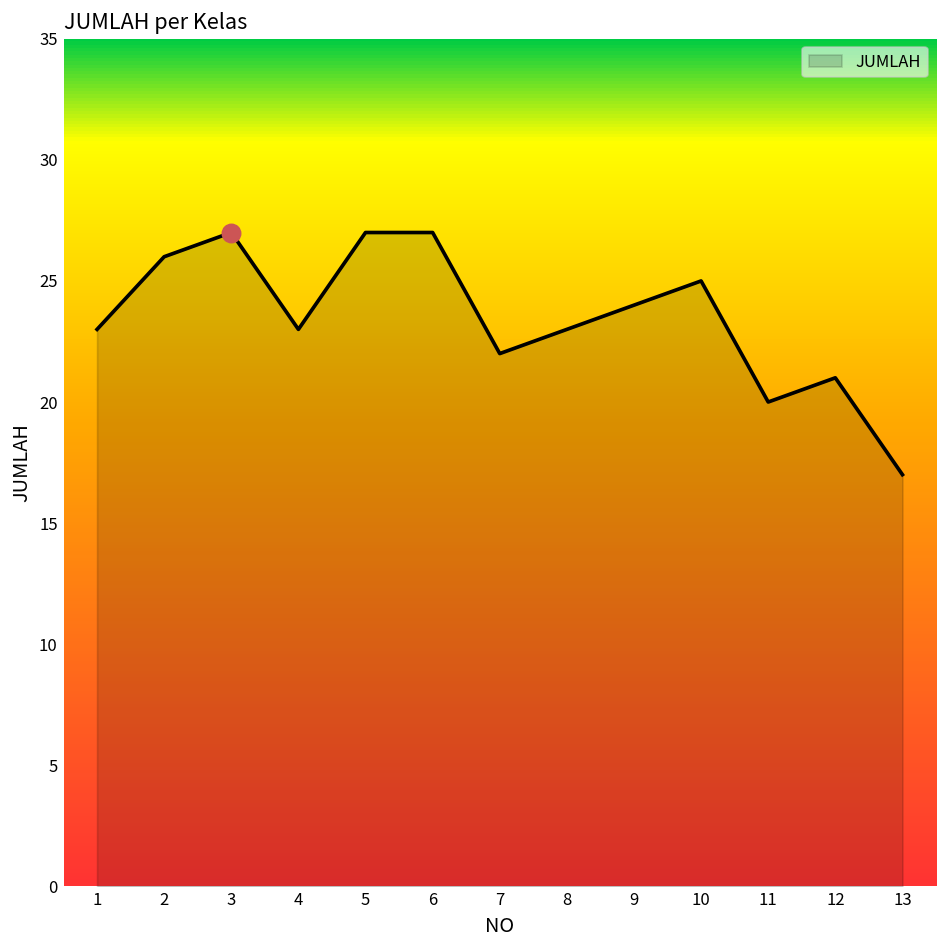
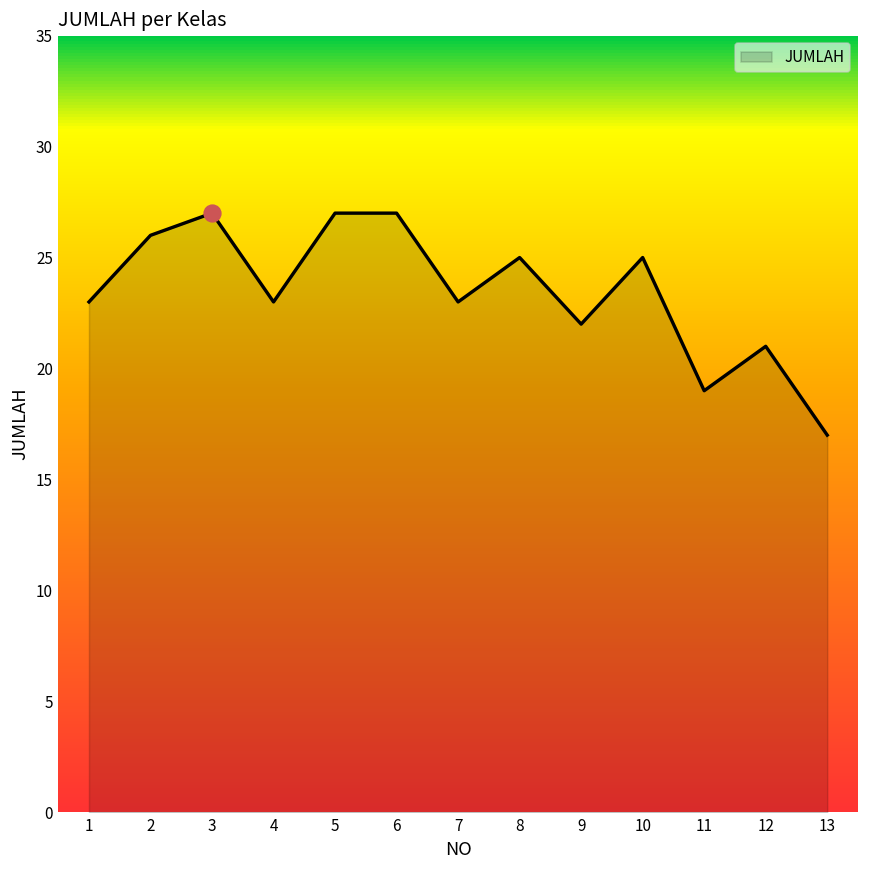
  {
    "JUMLAH": {
      "1": 23,
      "2": 26,
      "4": 23,
      "5": 27,
      "6": 27,
-     "7": 22,
-     "8": 23,
-     "9": 24,
+     "7": 23,
+     "8": 25,
+     "9": 22,
      "10": 25,
-     "11": 20,
+     "11": 19,
      "12": 21,
      "13": 17
    }
  }
